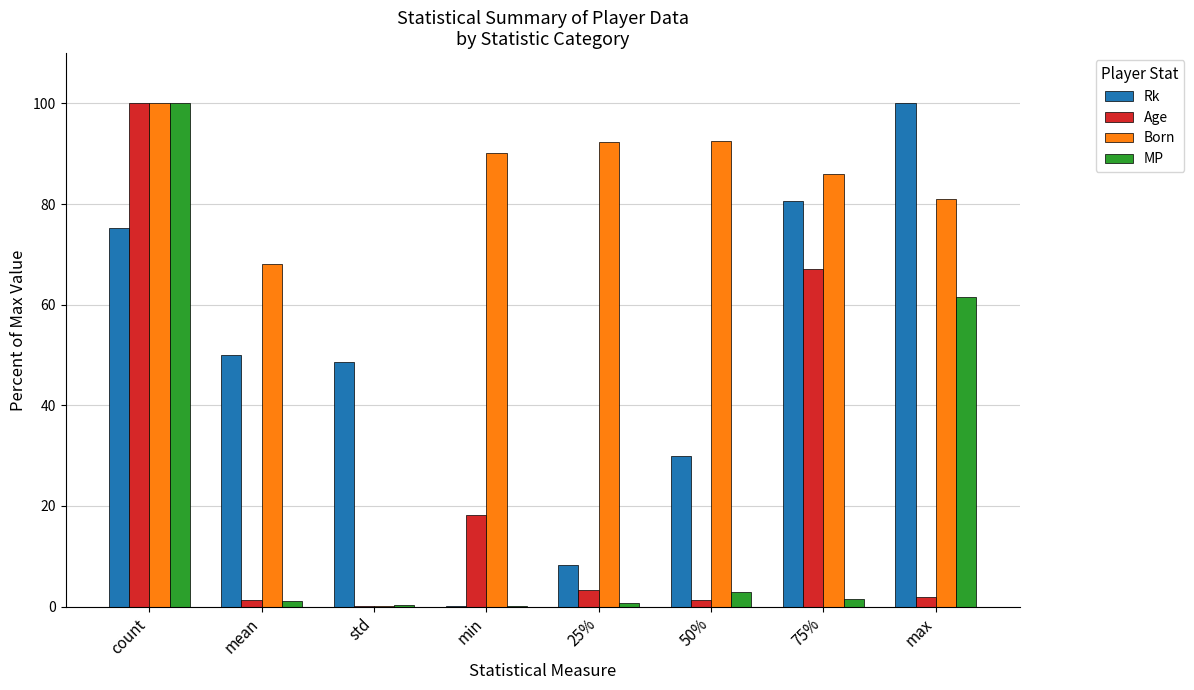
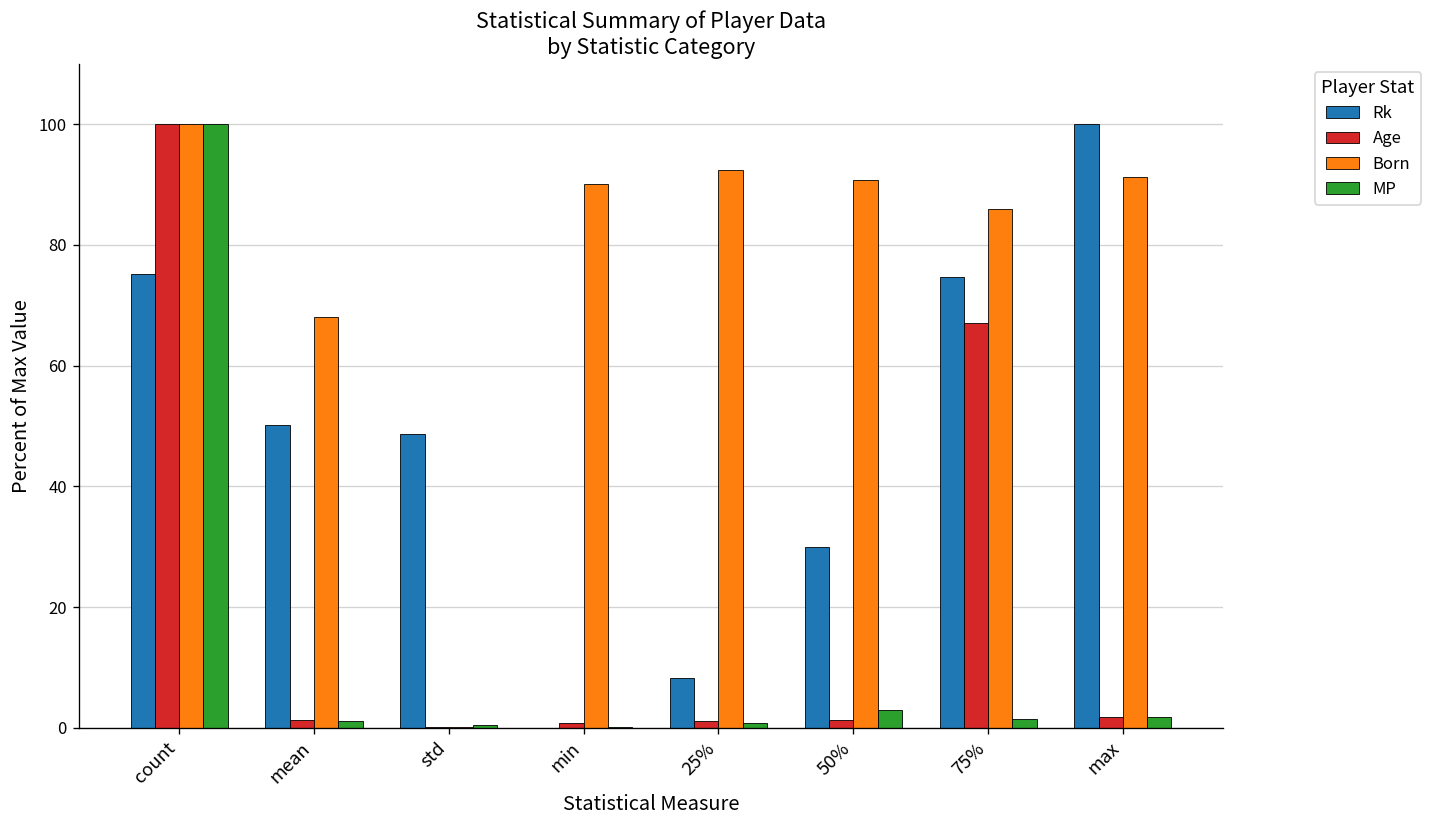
  {
    "Rk": {
      "count": 75,
      "mean": 50,
      "std": 49,
      "25%": 8,
      "50%": 30,
-     "75%": 81,
+     "75%": 75,
      "max": 100
    },
    "Age": {
      "count": 100,
      "mean": 1,
-     "min": 18,
-     "25%": 3,
+     "min": 1,
+     "25%": 1,
      "50%": 1,
      "75%": 67,
      "max": 2
    },
    "Born": {
      "count": 100,
      "mean": 68,
      "min": 90,
      "25%": 92,
-     "50%": 93,
+     "50%": 91,
      "75%": 86,
-     "max": 81
+     "max": 91
    },
    "MP": {
      "count": 100,
      "mean": 1,
      "25%": 1,
      "50%": 3,
      "75%": 1,
-     "max": 62
+     "max": 2
    }
  }
